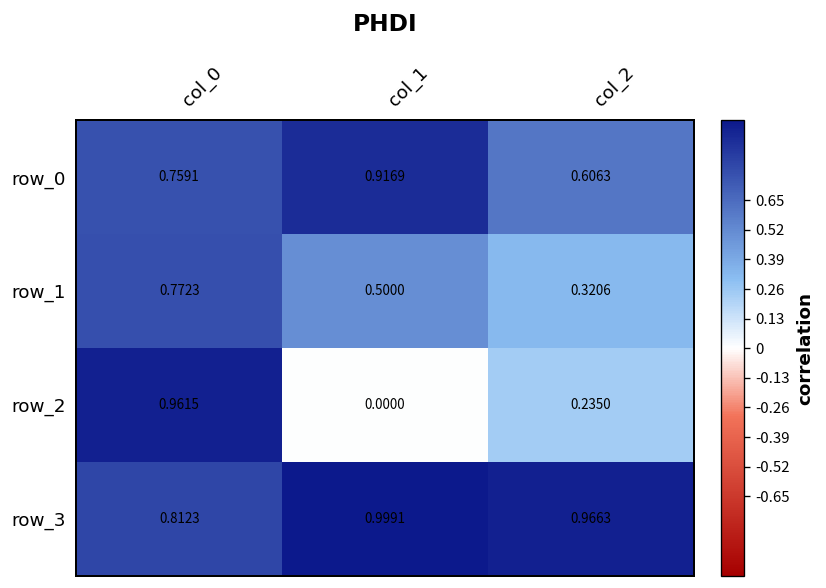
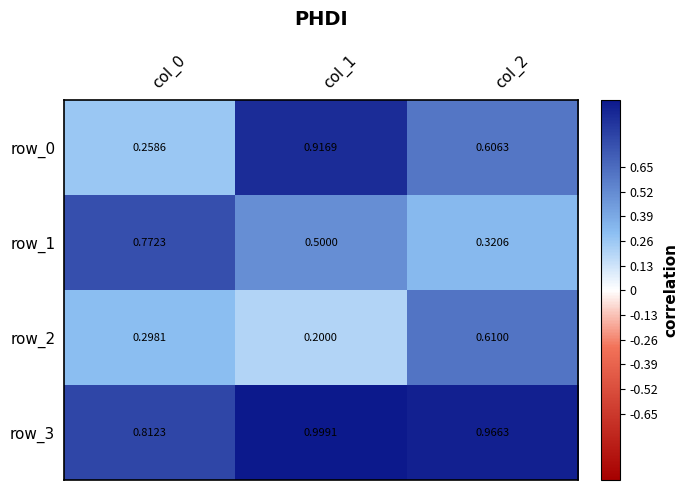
  {
    "row_0": {
-     "col_0": 0.7591,
+     "col_0": 0.2586,
      "col_1": 0.9169,
      "col_2": 0.6063
    },
    "row_1": {
      "col_0": 0.7723,
      "col_1": 0.5000,
      "col_2": 0.3206
    },
    "row_2": {
-     "col_0": 0.9615,
-     "col_1": 0.0000,
-     "col_2": 0.2350
+     "col_0": 0.2981,
+     "col_1": 0.2000,
+     "col_2": 0.6100
    },
    "row_3": {
      "col_0": 0.8123,
      "col_1": 0.9991,
      "col_2": 0.9663
    }
  }
